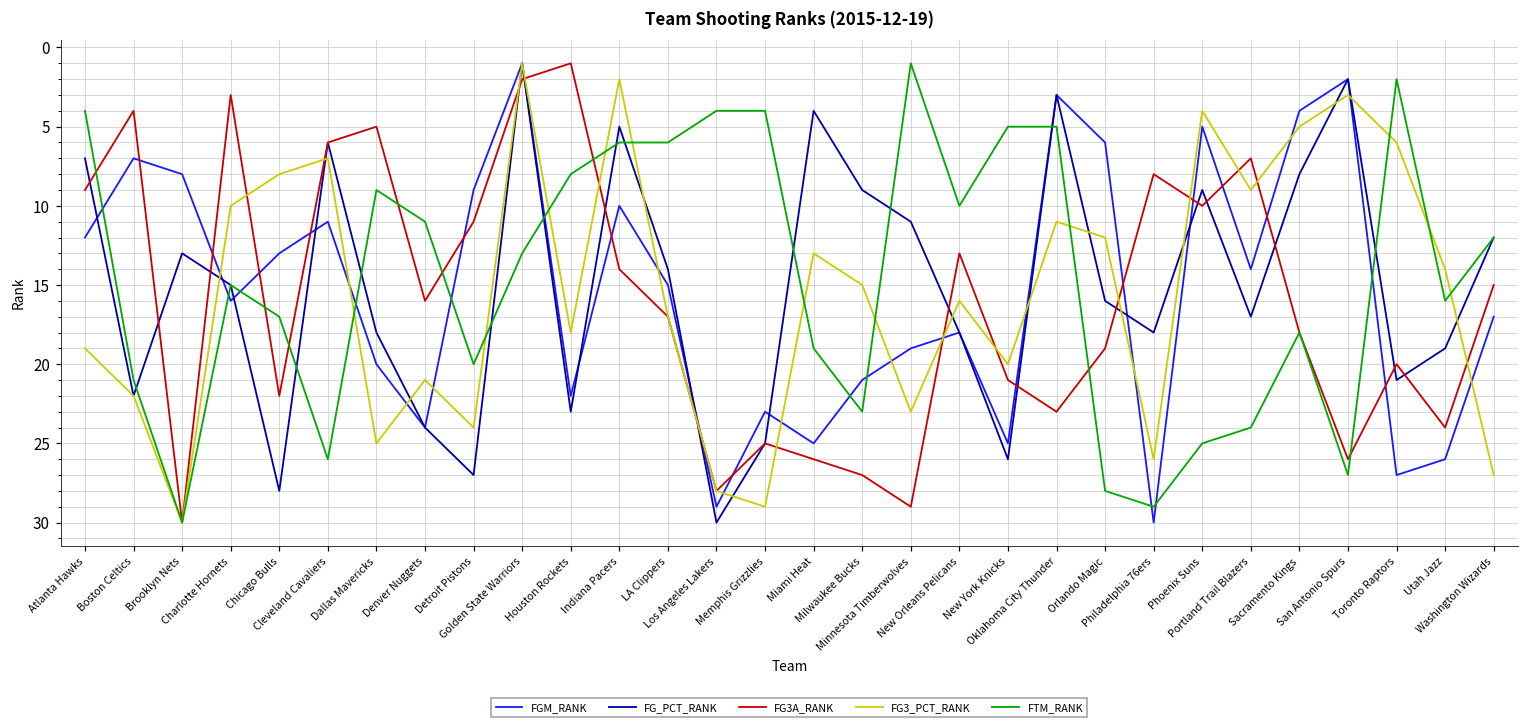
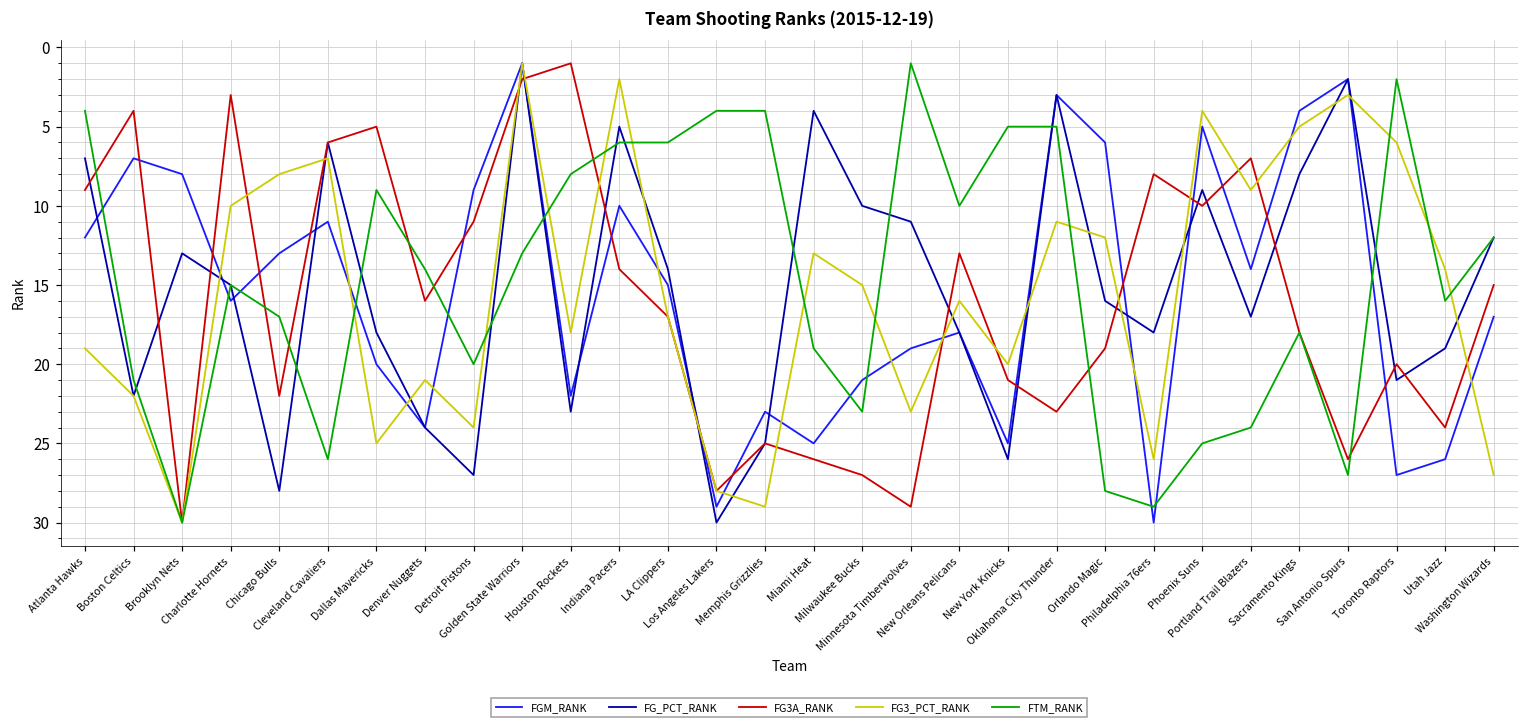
  {
    "FGM_RANK": {
      "Atlanta Hawks": 12,
      "Boston Celtics": 7,
      "Brooklyn Nets": 8,
      "Charlotte Hornets": 16,
      "Chicago Bulls": 13,
      "Cleveland Cavaliers": 11,
      "Dallas Mavericks": 20,
      "Detroit Pistons": 9,
      "Houston Rockets": 22,
      "Indiana Pacers": 10,
      "LA Clippers": 15,
      "Los Angeles Lakers": 29,
      "Memphis Grizzlies": 23,
      "Miami Heat": 25,
      "Milwaukee Bucks": 21,
      "Minnesota Timberwolves": 19,
      "New York Knicks": 25,
      "Orlando Magic": 6,
      "Philadelphia 76ers": 30,
      "Phoenix Suns": 5,
      "Portland Trail Blazers": 14,
      "Sacramento Kings": 4,
      "Toronto Raptors": 27,
      "Utah Jazz": 26,
      "Washington Wizards": 17
    },
    "FG_PCT_RANK": {
      "Atlanta Hawks": 7,
      "Brooklyn Nets": 13,
      "Chicago Bulls": 28,
      "Dallas Mavericks": 18,
      "Detroit Pistons": 27,
      "Houston Rockets": 23,
      "Indiana Pacers": 5,
      "LA Clippers": 14,
      "Los Angeles Lakers": 30,
      "Miami Heat": 4,
-     "Milwaukee Bucks": 9,
+     "Milwaukee Bucks": 10,
      "Minnesota Timberwolves": 11,
      "New York Knicks": 26,
      "Orlando Magic": 16,
      "Philadelphia 76ers": 18,
      "Phoenix Suns": 9,
      "Portland Trail Blazers": 17,
      "Sacramento Kings": 8,
      "Toronto Raptors": 21,
      "Utah Jazz": 19
    },
    "FG3A_RANK": {
      "Atlanta Hawks": 9,
      "Boston Celtics": 4,
      "Charlotte Hornets": 3,
      "Chicago Bulls": 22,
      "Dallas Mavericks": 5,
      "Denver Nuggets": 16,
      "Detroit Pistons": 11,
      "Golden State Warriors": 2,
      "Houston Rockets": 1,
      "Indiana Pacers": 14,
      "Miami Heat": 26,
      "Milwaukee Bucks": 27,
      "Minnesota Timberwolves": 29,
      "New Orleans Pelicans": 13,
      "New York Knicks": 21,
      "Oklahoma City Thunder": 23,
      "Orlando Magic": 19,
      "Philadelphia 76ers": 8,
      "Phoenix Suns": 10,
      "Portland Trail Blazers": 7,
      "San Antonio Spurs": 26,
      "Toronto Raptors": 20,
      "Utah Jazz": 24,
      "Washington Wizards": 15
    },
    "FG3_PCT_RANK": {
      "Atlanta Hawks": 19,
      "Charlotte Hornets": 10,
      "Chicago Bulls": 8,
      "Cleveland Cavaliers": 7,
      "Dallas Mavericks": 25,
      "Denver Nuggets": 21,
      "Detroit Pistons": 24,
      "Houston Rockets": 18,
      "Indiana Pacers": 2,
      "Memphis Grizzlies": 29,
      "Miami Heat": 13,
      "Milwaukee Bucks": 15,
      "Minnesota Timberwolves": 23,
      "New Orleans Pelicans": 16,
      "New York Knicks": 20,
      "Oklahoma City Thunder": 11,
      "Orlando Magic": 12,
      "Philadelphia 76ers": 26,
      "Phoenix Suns": 4,
      "Portland Trail Blazers": 9,
      "Sacramento Kings": 5,
      "San Antonio Spurs": 3,
      "Toronto Raptors": 6,
      "Utah Jazz": 14,
      "Washington Wizards": 27
    },
    "FTM_RANK": {
      "Atlanta Hawks": 4,
      "Boston Celtics": 21,
      "Chicago Bulls": 17,
      "Cleveland Cavaliers": 26,
      "Dallas Mavericks": 9,
-     "Denver Nuggets": 11,
+     "Denver Nuggets": 14,
      "Detroit Pistons": 20,
      "Golden State Warriors": 13,
      "Houston Rockets": 8,
      "Indiana Pacers": 6,
      "LA Clippers": 6,
      "Los Angeles Lakers": 4,
      "Memphis Grizzlies": 4,
      "Miami Heat": 19,
      "Milwaukee Bucks": 23,
      "Minnesota Timberwolves": 1,
      "New Orleans Pelicans": 10,
      "New York Knicks": 5,
      "Oklahoma City Thunder": 5,
      "Orlando Magic": 28,
      "Philadelphia 76ers": 29,
      "Phoenix Suns": 25,
      "Portland Trail Blazers": 24,
      "San Antonio Spurs": 27,
      "Toronto Raptors": 2,
      "Utah Jazz": 16
    }
  }
